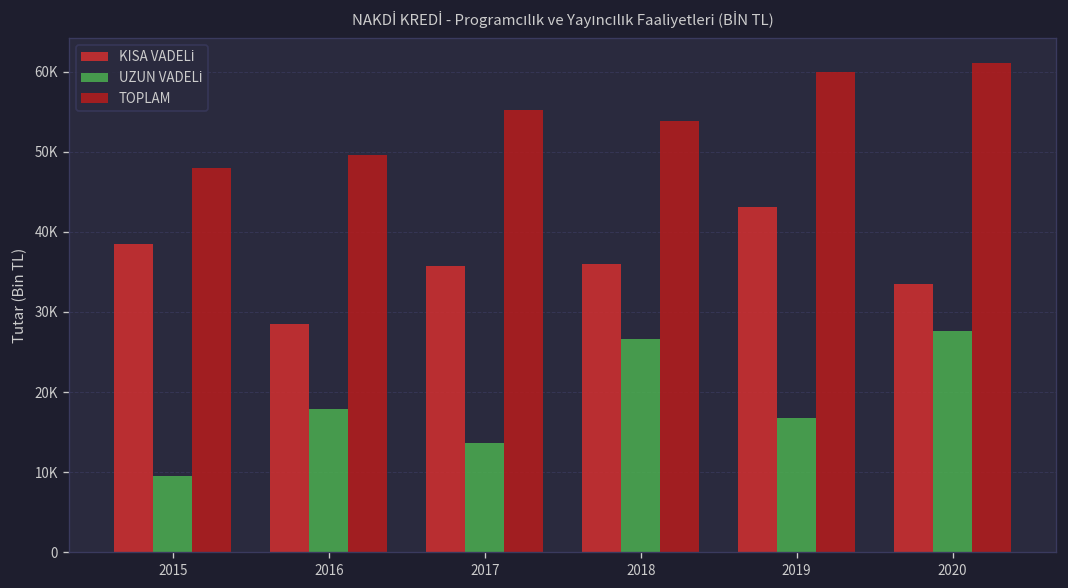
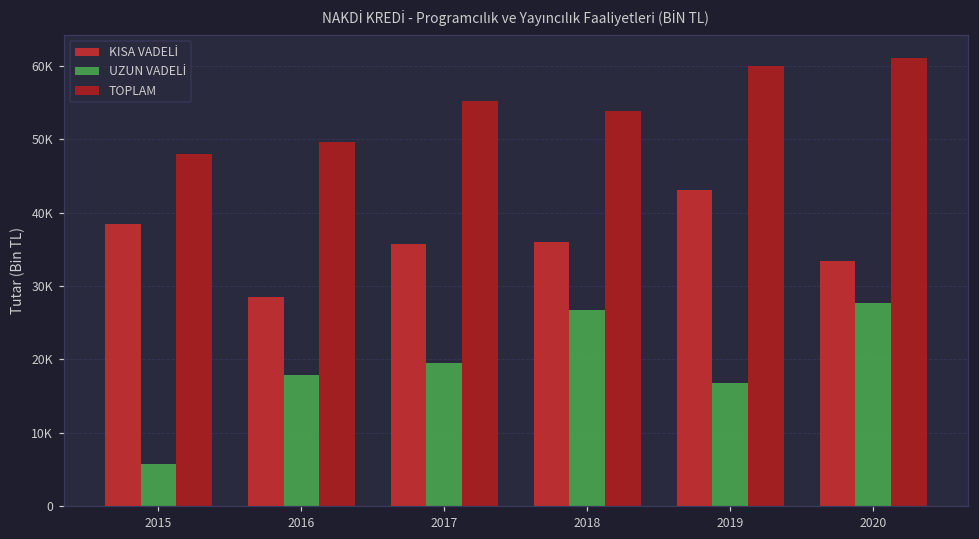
  {
    "UZUN VADELİ": {
-     "2015": 10000,
+     "2015": 6000,
      "2016": 18000,
-     "2017": 14000,
+     "2017": 19000,
      "2018": 27000,
      "2019": 17000,
      "2020": 28000
    }
  }
